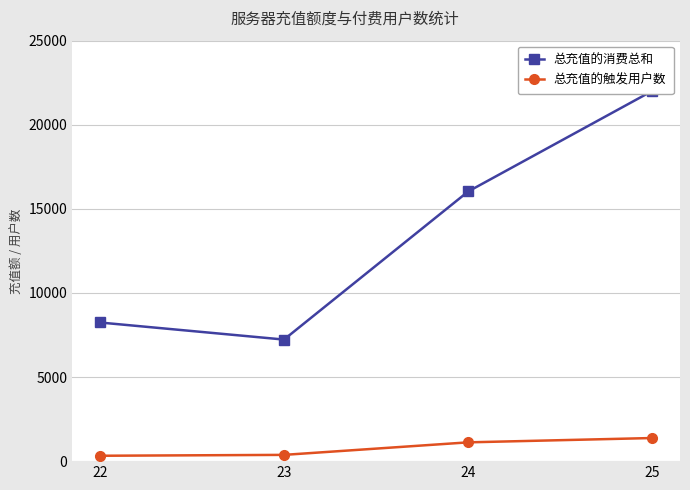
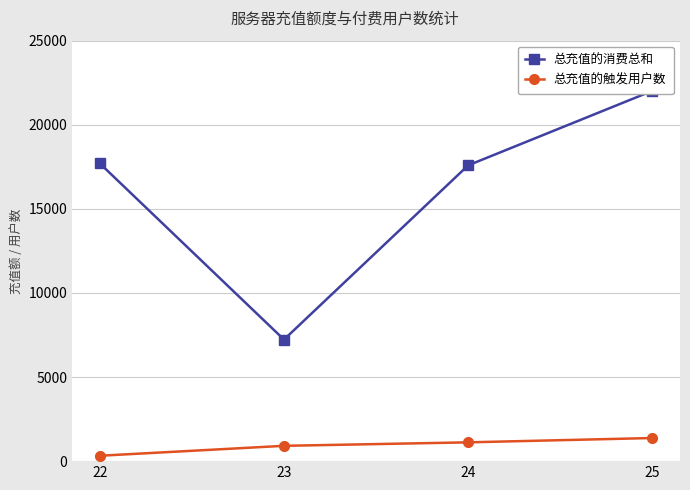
  {
    "总充值的消费总和": {
-     "22": 8200,
+     "22": 17700,
      "23": 7200,
-     "24": 16000
+     "24": 17600
    },
    "总充值的触发用户数": {
      "22": 300,
-     "23": 400,
+     "23": 900,
      "24": 1100,
      "25": 1400
    }
  }
